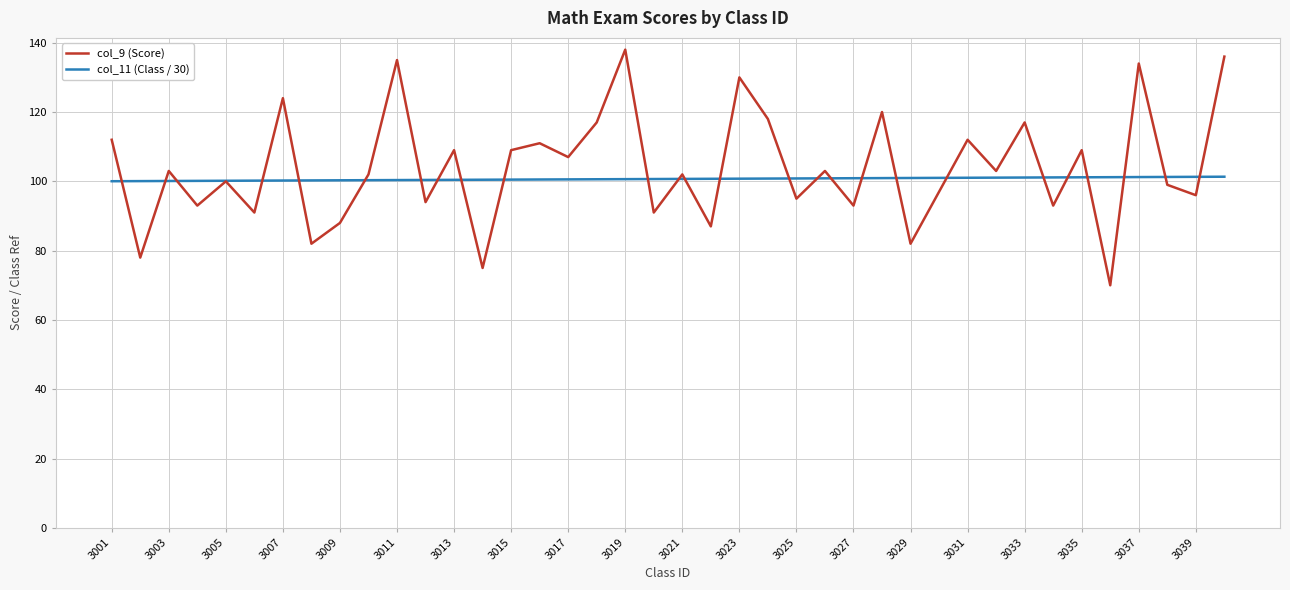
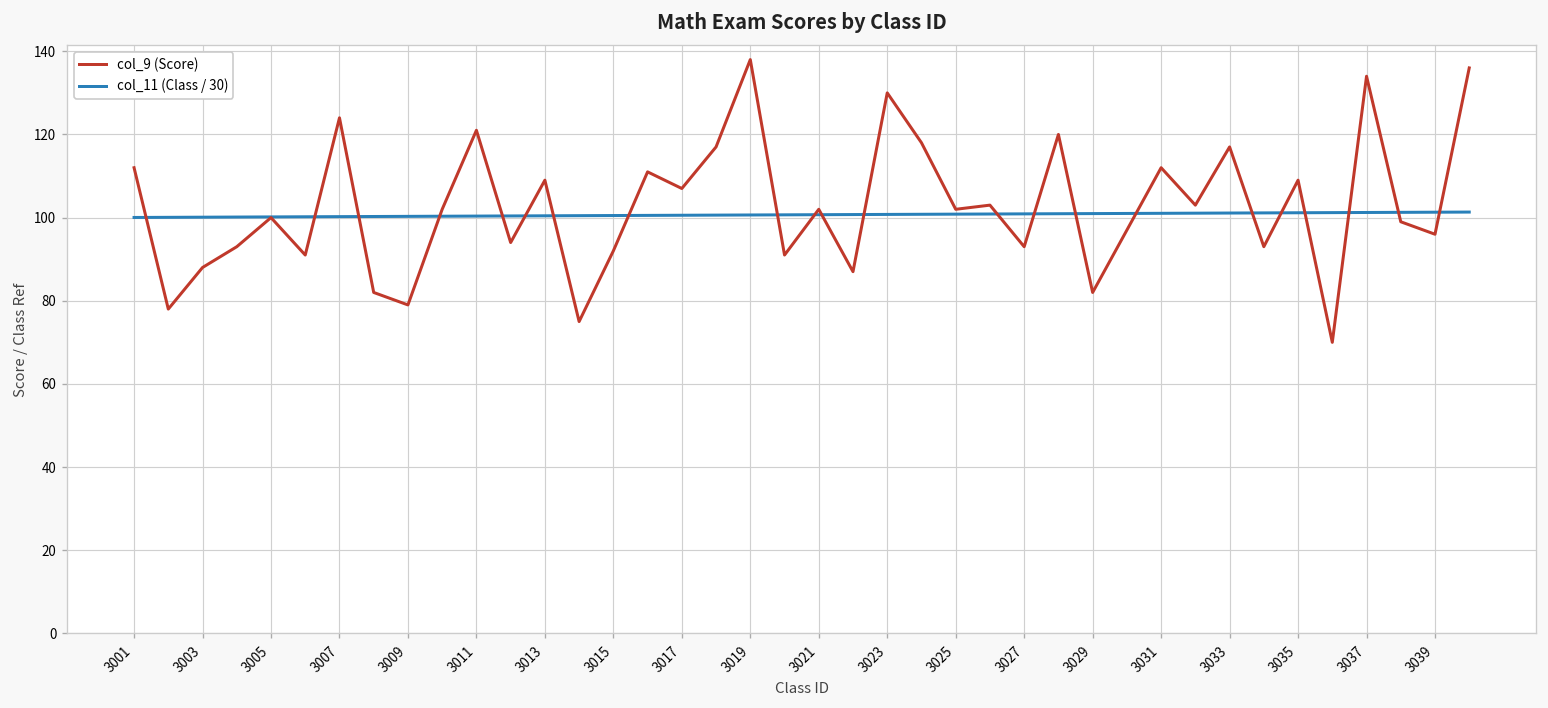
  {
    "col_9 (Score)": {
      "3001": 112,
-     "3003": 103,
+     "3003": 88,
      "3007": 124,
-     "3009": 88,
-     "3011": 135,
+     "3009": 79,
+     "3011": 121,
      "3013": 109,
-     "3015": 109,
+     "3015": 92,
      "3017": 107,
      "3019": 138,
      "3021": 102,
      "3023": 130,
-     "3025": 95,
+     "3025": 102,
      "3027": 93,
      "3029": 82,
      "3031": 112,
      "3033": 117,
      "3035": 109,
      "3037": 134,
      "3039": 96
    },
    "col_11 (Class / 30)": {
      "3001": 100,
      "3003": 100,
      "3007": 100,
      "3009": 100,
      "3011": 100,
      "3013": 100,
      "3015": 101,
      "3017": 101,
      "3019": 101,
      "3021": 101,
      "3023": 101,
      "3025": 101,
      "3027": 101,
      "3029": 101,
      "3031": 101,
      "3033": 101,
      "3035": 101,
      "3037": 101,
      "3039": 101
    }
  }
